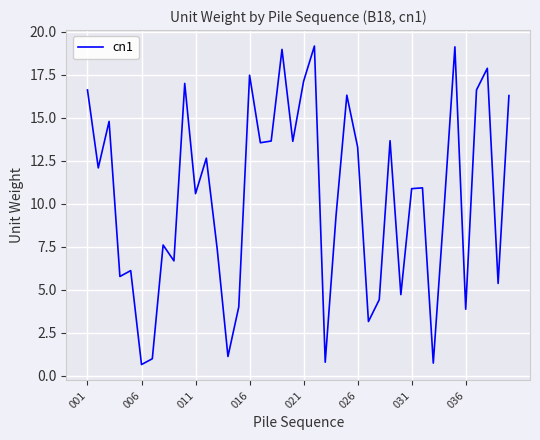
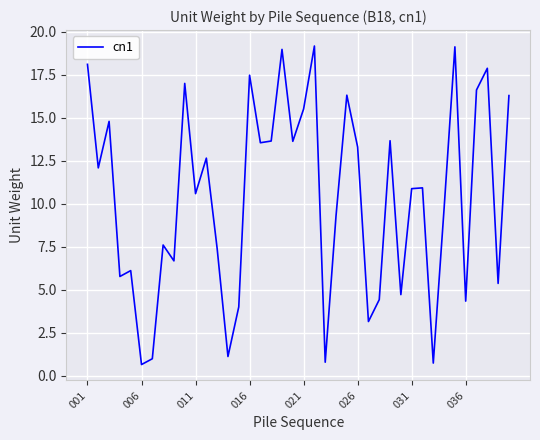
  {
-   "001": 16.6,
+   "001": 18.1,
    "006": 0.7,
    "011": 10.6,
    "016": 17.5,
-   "021": 17.1,
+   "021": 15.5,
    "026": 13.3,
    "031": 10.9,
-   "036": 3.9
+   "036": 4.3
  }
